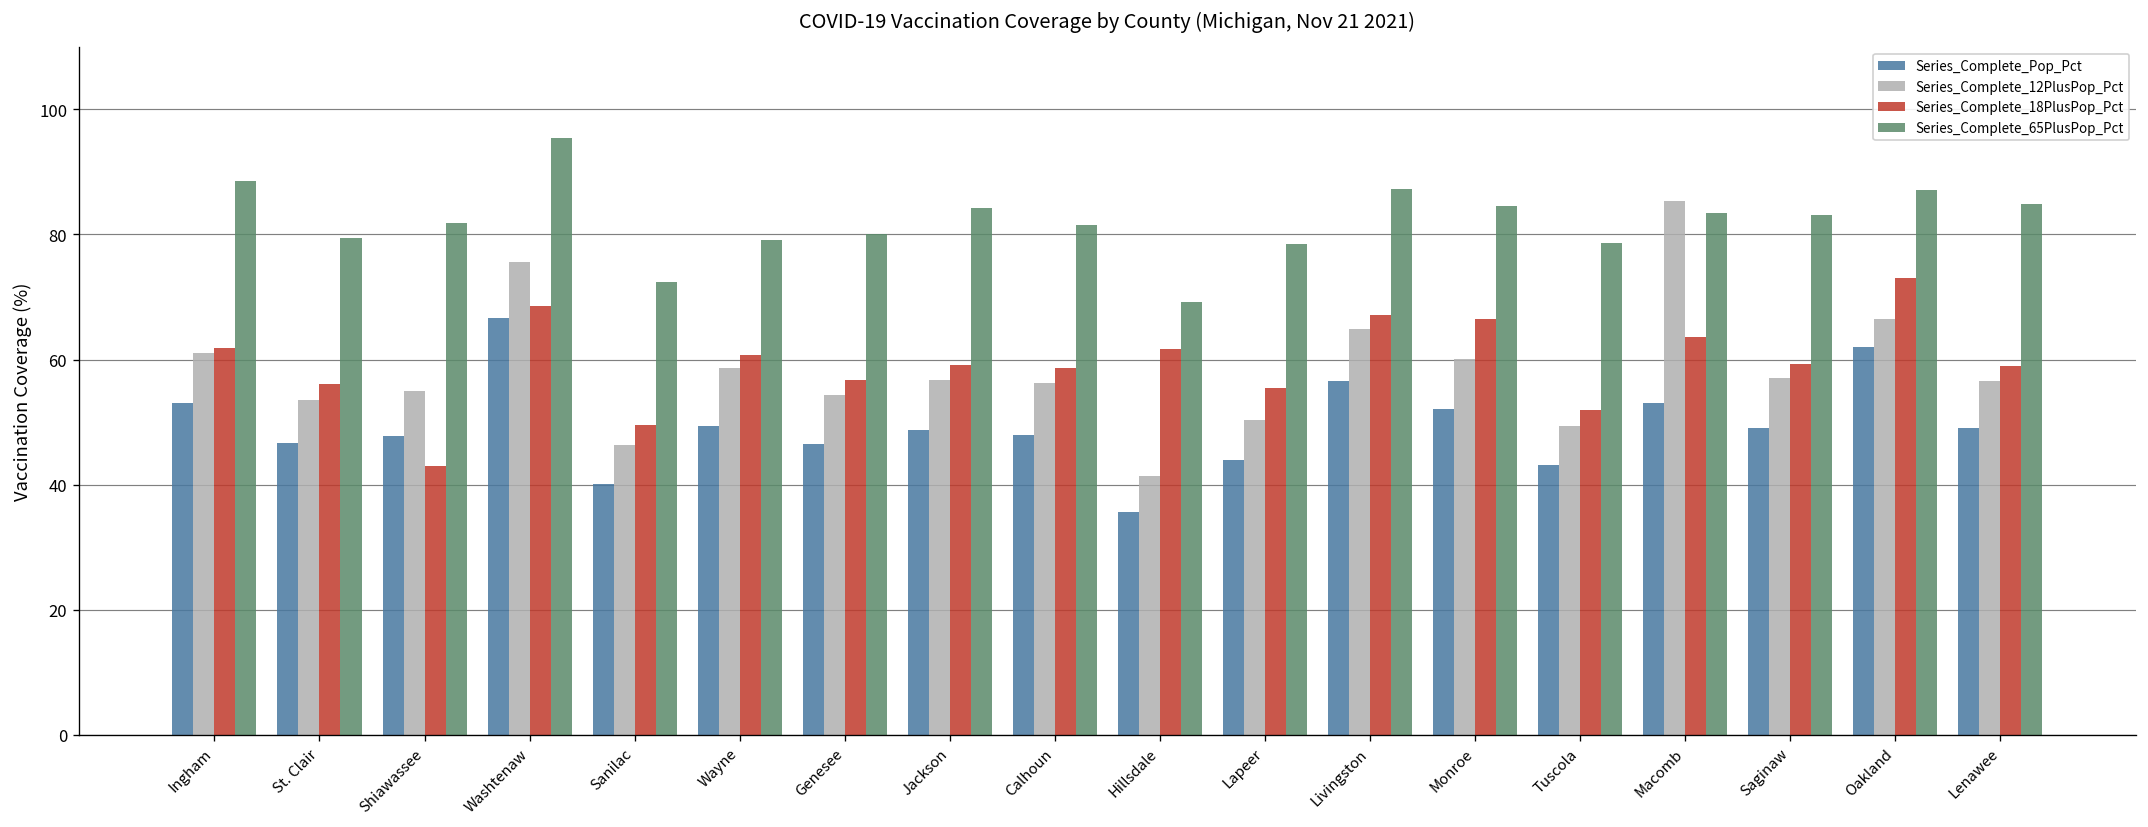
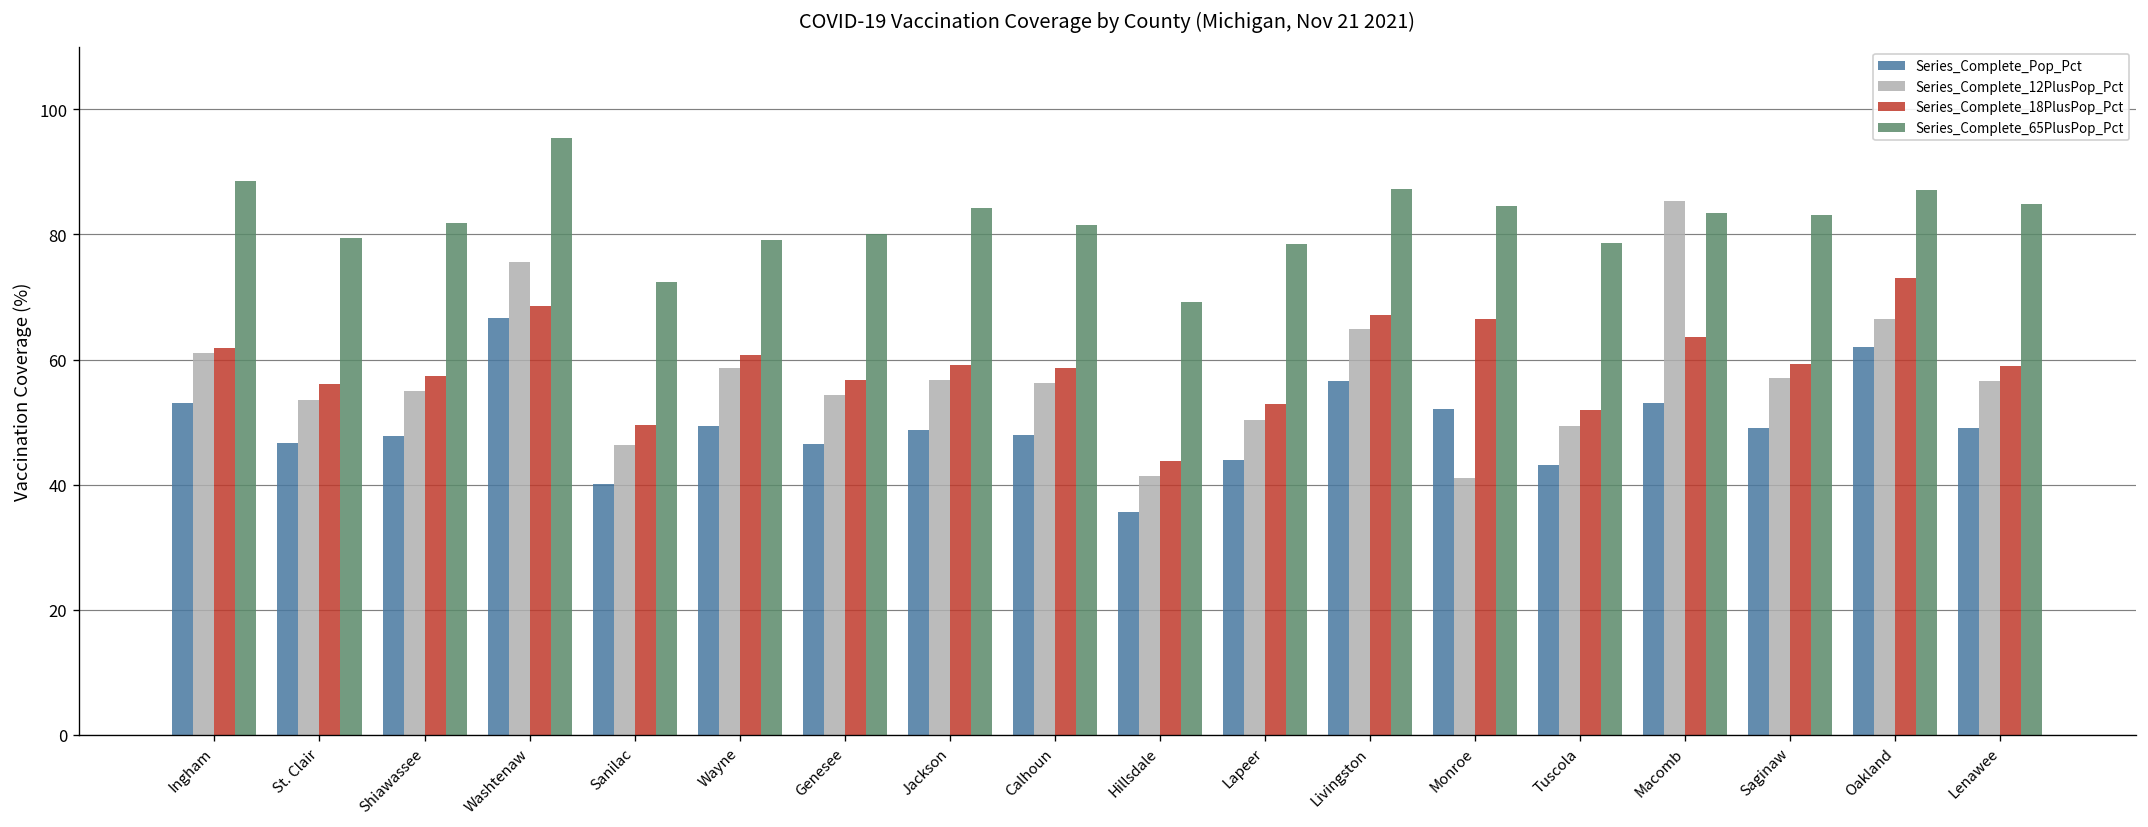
  {
    "Series_Complete_12PlusPop_Pct": {
      "Ingham": 61,
      "St. Clair": 54,
      "Shiawassee": 55,
      "Washtenaw": 76,
      "Sanilac": 46,
      "Wayne": 59,
      "Genesee": 54,
      "Jackson": 57,
      "Calhoun": 56,
      "Hillsdale": 41,
      "Lapeer": 50,
      "Livingston": 65,
-     "Monroe": 60,
+     "Monroe": 41,
      "Tuscola": 49,
      "Macomb": 85,
      "Saginaw": 57,
      "Oakland": 67,
      "Lenawee": 57
    },
    "Series_Complete_18PlusPop_Pct": {
      "Ingham": 62,
      "St. Clair": 56,
-     "Shiawassee": 43,
+     "Shiawassee": 57,
      "Washtenaw": 69,
      "Sanilac": 50,
      "Wayne": 61,
      "Genesee": 57,
      "Jackson": 59,
      "Calhoun": 59,
-     "Hillsdale": 62,
-     "Lapeer": 55,
+     "Hillsdale": 44,
+     "Lapeer": 53,
      "Livingston": 67,
      "Monroe": 66,
      "Tuscola": 52,
      "Macomb": 64,
      "Saginaw": 59,
      "Oakland": 73,
      "Lenawee": 59
    }
  }
